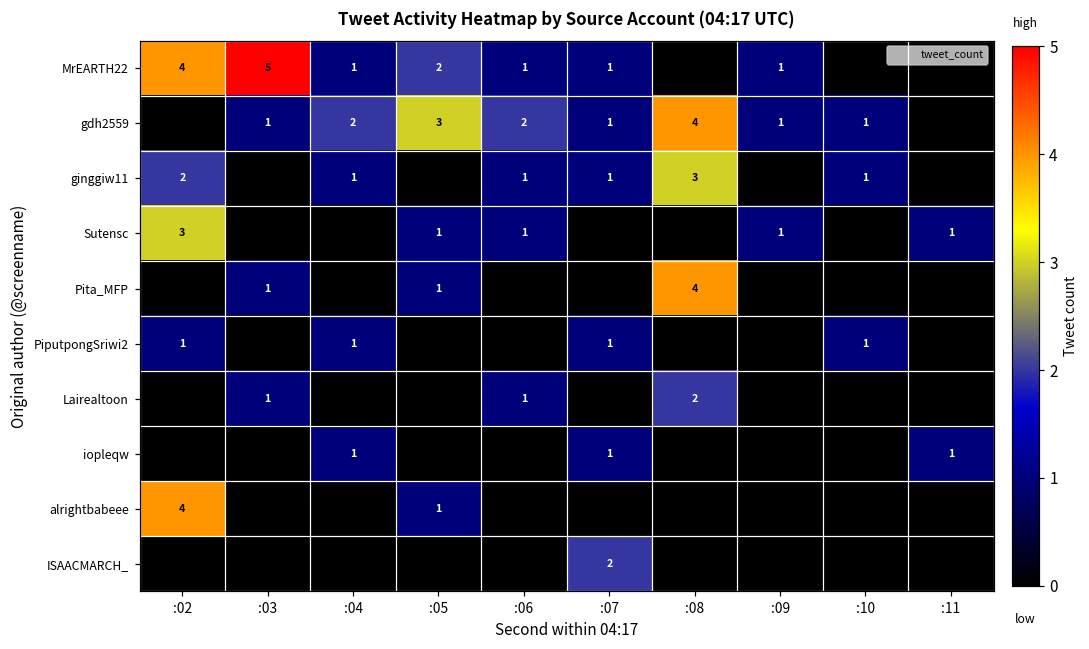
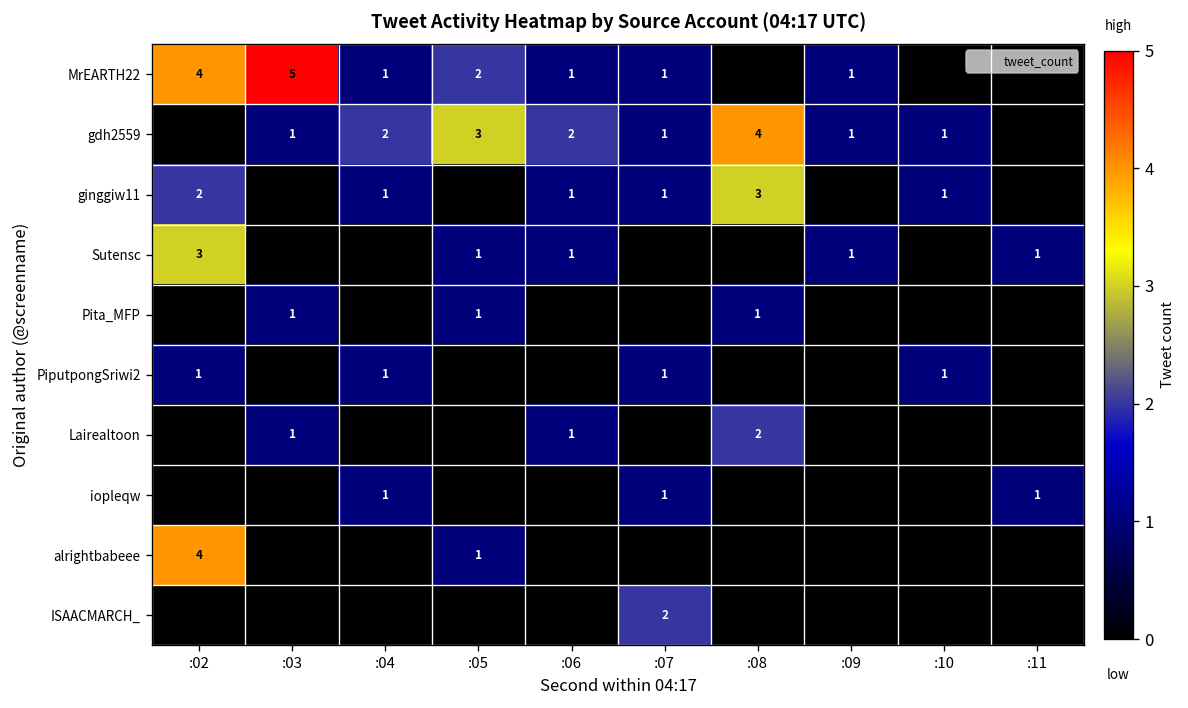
  {
    "MrEARTH22": {
      ":02": 4,
      ":03": 5,
      ":04": 1,
      ":05": 2,
      ":06": 1,
      ":07": 1,
      ":09": 1
    },
    "gdh2559": {
      ":03": 1,
      ":04": 2,
      ":05": 3,
      ":06": 2,
      ":07": 1,
      ":08": 4,
      ":09": 1,
      ":10": 1
    },
    "ginggiw11": {
      ":02": 2,
      ":04": 1,
      ":06": 1,
      ":07": 1,
      ":08": 3,
      ":10": 1
    },
    "Sutensc": {
      ":02": 3,
      ":05": 1,
      ":06": 1,
      ":09": 1,
      ":11": 1
    },
    "Pita_MFP": {
      ":03": 1,
      ":05": 1,
-     ":08": 4
+     ":08": 1
    },
    "PiputpongSriwi2": {
      ":02": 1,
      ":04": 1,
      ":07": 1,
      ":10": 1
    },
    "Lairealtoon": {
      ":03": 1,
      ":06": 1,
      ":08": 2
    },
    "iopleqw": {
      ":04": 1,
      ":07": 1,
      ":11": 1
    },
    "alrightbabeee": {
      ":02": 4,
      ":05": 1
    },
    "ISAACMARCH_": {
      ":07": 2
    }
  }
